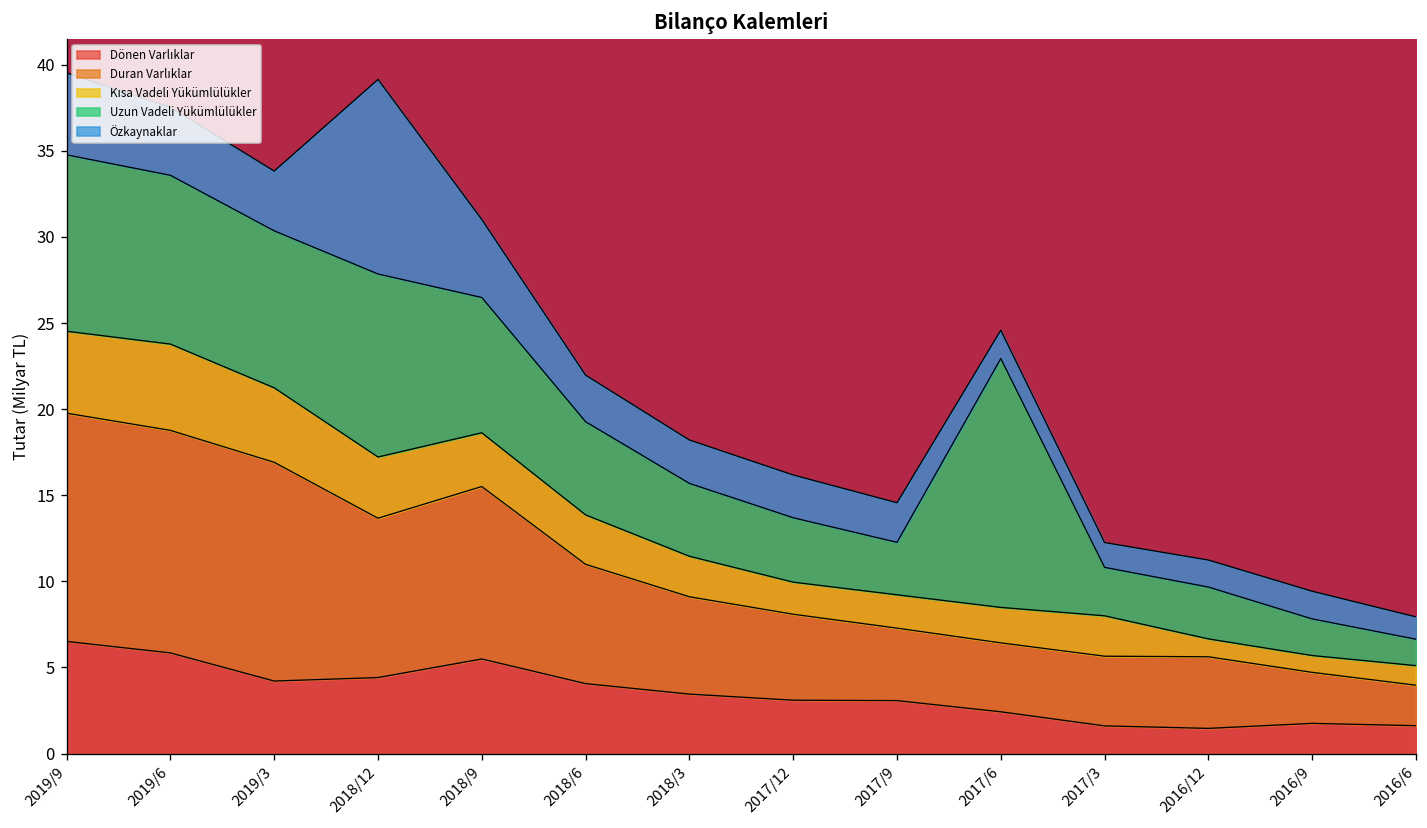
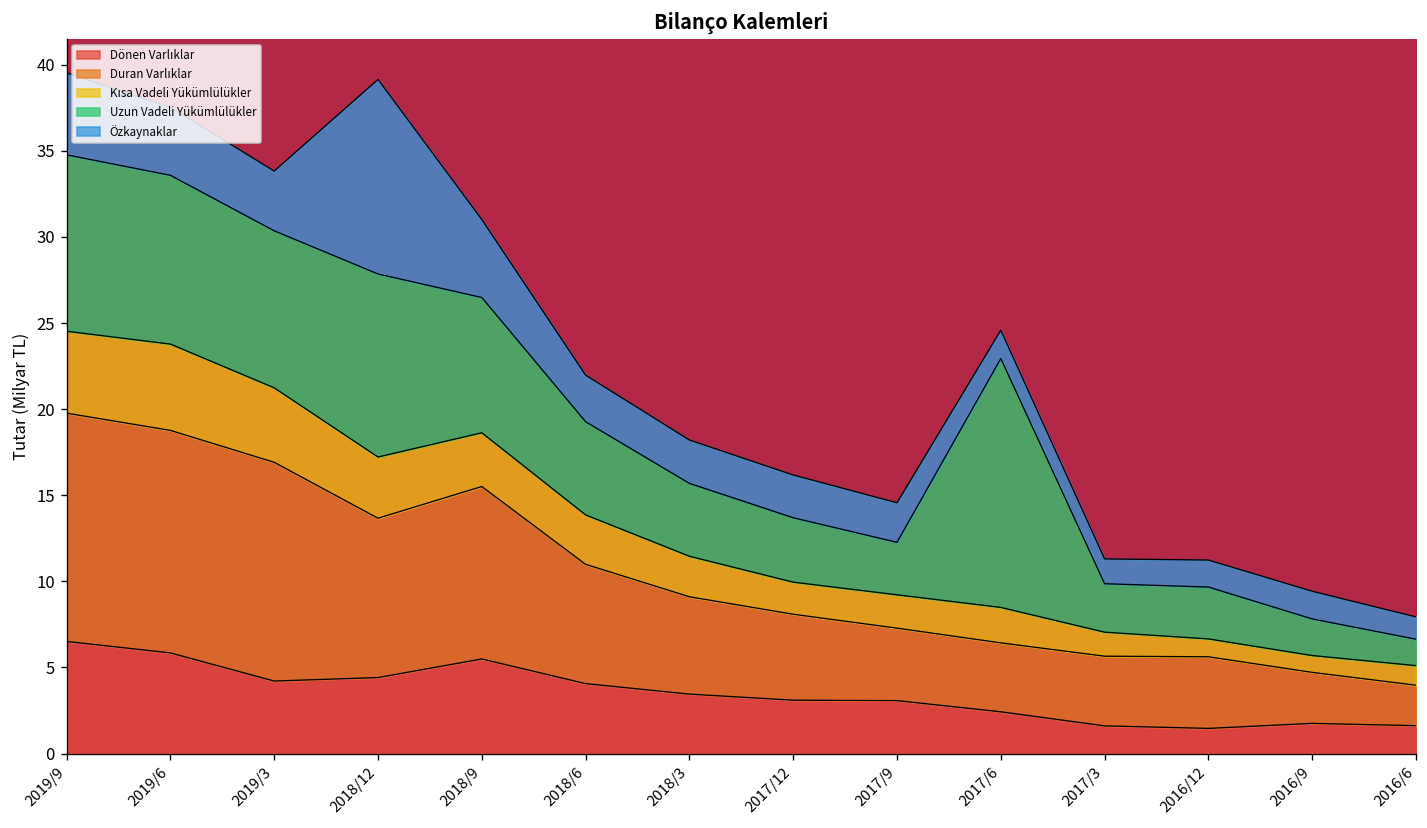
  {
    "Kısa Vadeli Yükümlülükler": {
      "2019/9": 4.8,
      "2019/6": 5.0,
      "2019/3": 4.3,
      "2018/12": 3.6,
      "2018/9": 3.1,
      "2018/6": 2.9,
      "2018/3": 2.4,
      "2017/12": 1.9,
      "2017/9": 1.9,
      "2017/6": 2.1,
-     "2017/3": 2.3,
+     "2017/3": 1.4,
      "2016/12": 1.0,
      "2016/9": 1.0,
      "2016/6": 1.1
    },
    "Uzun Vadeli Yükümlülükler": {
      "2019/9": 10.2,
      "2019/6": 9.8,
      "2019/3": 9.1,
      "2018/12": 10.6,
      "2018/9": 7.9,
      "2018/6": 5.4,
      "2018/3": 4.2,
      "2017/12": 3.7,
      "2017/9": 3.0,
      "2017/6": 14.5,
      "2017/3": 2.8,
      "2016/12": 3.0,
      "2016/9": 2.1,
      "2016/6": 1.5
    },
    "Özkaynaklar": {
      "2019/9": 4.8,
      "2019/3": 3.5,
      "2018/12": 11.3,
      "2018/9": 4.5,
      "2018/6": 2.7,
      "2018/3": 2.5,
      "2017/12": 2.5,
      "2017/9": 2.3,
      "2017/6": 1.6,
      "2017/3": 1.4,
      "2016/12": 1.6,
      "2016/9": 1.6,
      "2016/6": 1.3
    }
  }
